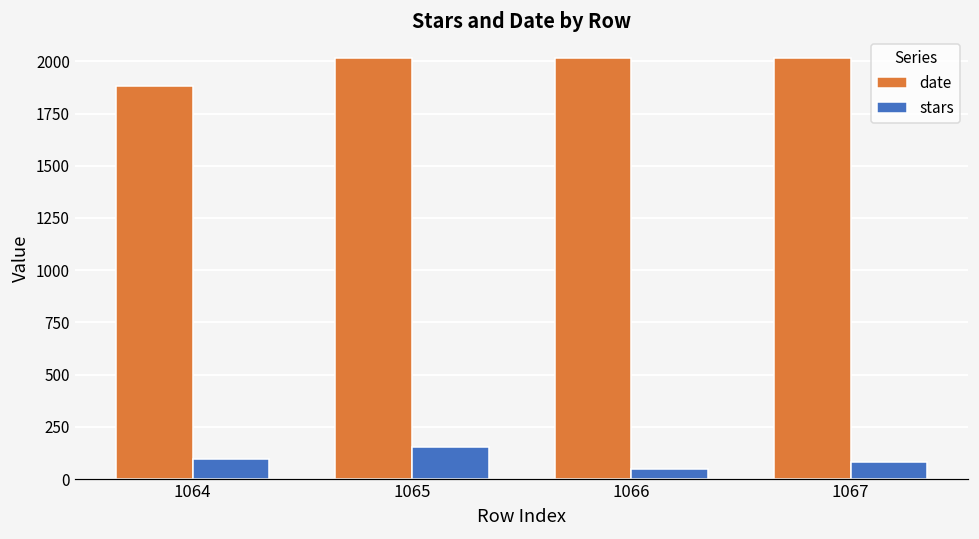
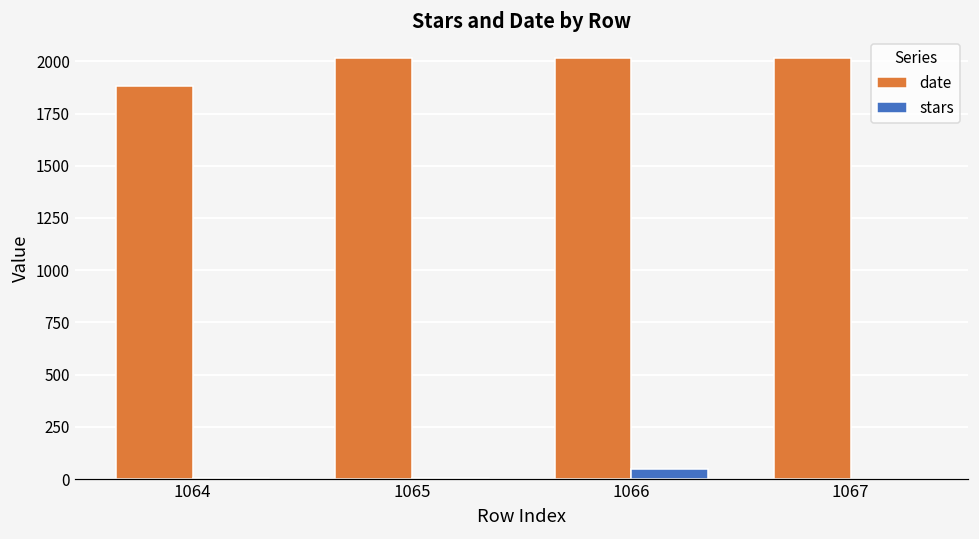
  {
    "date": {
      "1064": 1880,
      "1065": 2020,
      "1066": 2020,
      "1067": 2020
    },
    "stars": {
-     "1064": 100,
-     "1065": 150,
+     "1064": 10,
+     "1065": 10,
      "1066": 50,
-     "1067": 80
+     "1067": 0
    }
  }
